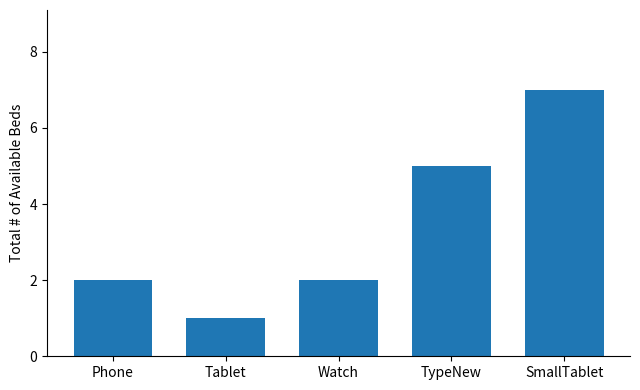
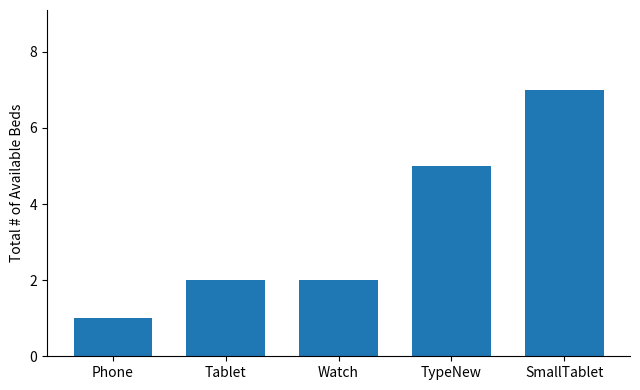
  {
-   "Phone": 2,
-   "Tablet": 1,
+   "Phone": 1,
+   "Tablet": 2,
    "Watch": 2,
    "TypeNew": 5,
    "SmallTablet": 7
  }
